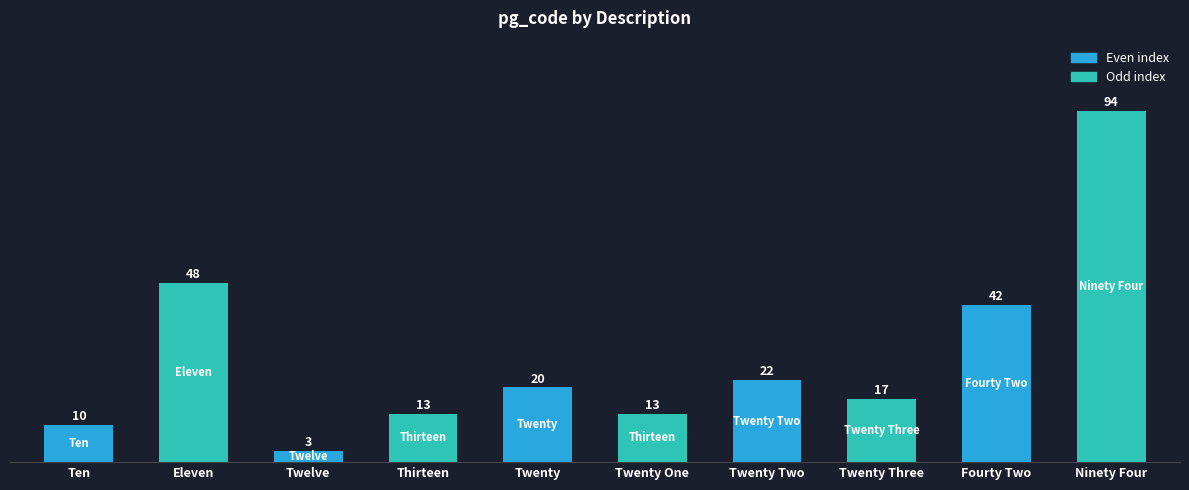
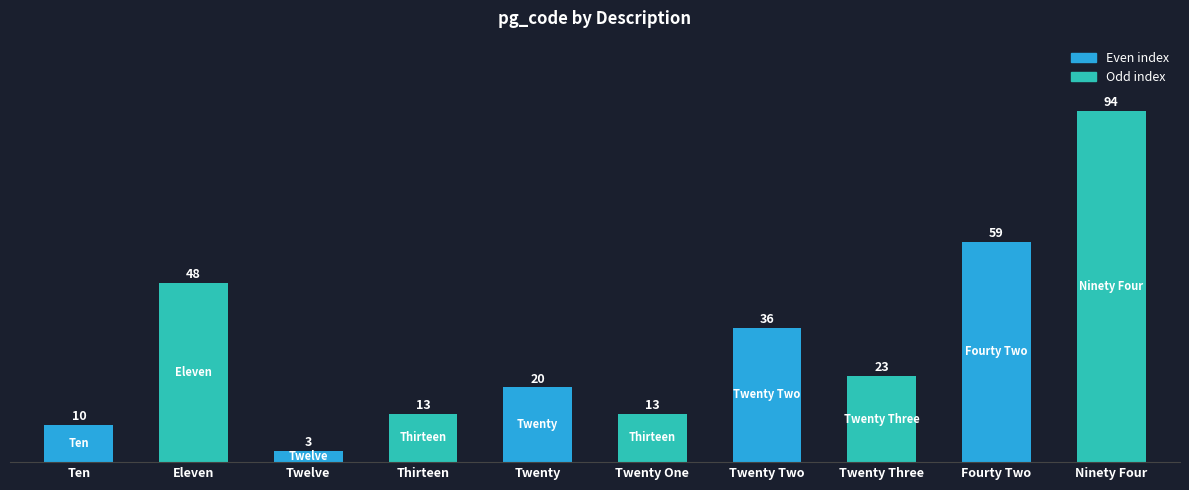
  {
    "Ten": 10,
    "Eleven": 48,
    "Twelve": 3,
    "Thirteen": 13,
    "Twenty": 20,
    "Twenty One": 13,
-   "Twenty Two": 22,
-   "Twenty Three": 17,
-   "Fourty Two": 42,
+   "Twenty Two": 36,
+   "Twenty Three": 23,
+   "Fourty Two": 59,
    "Ninety Four": 94
  }
